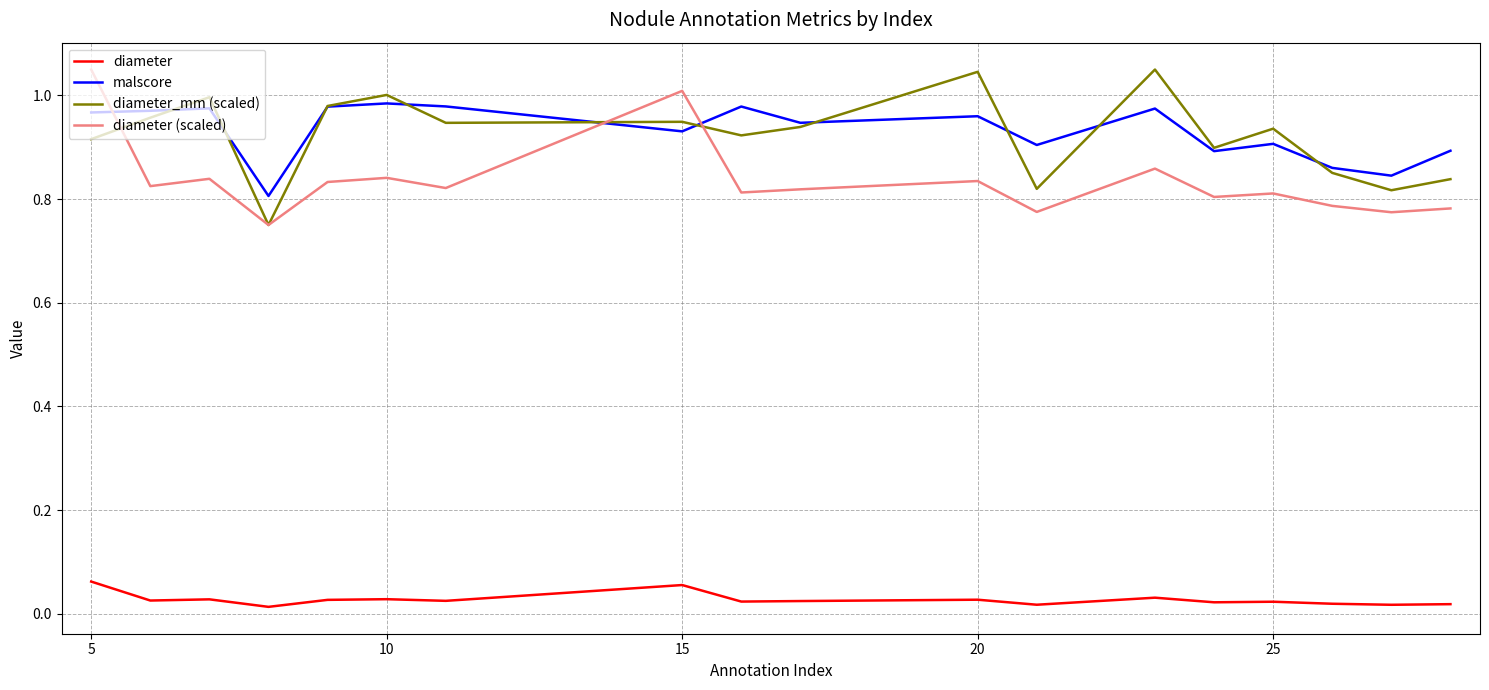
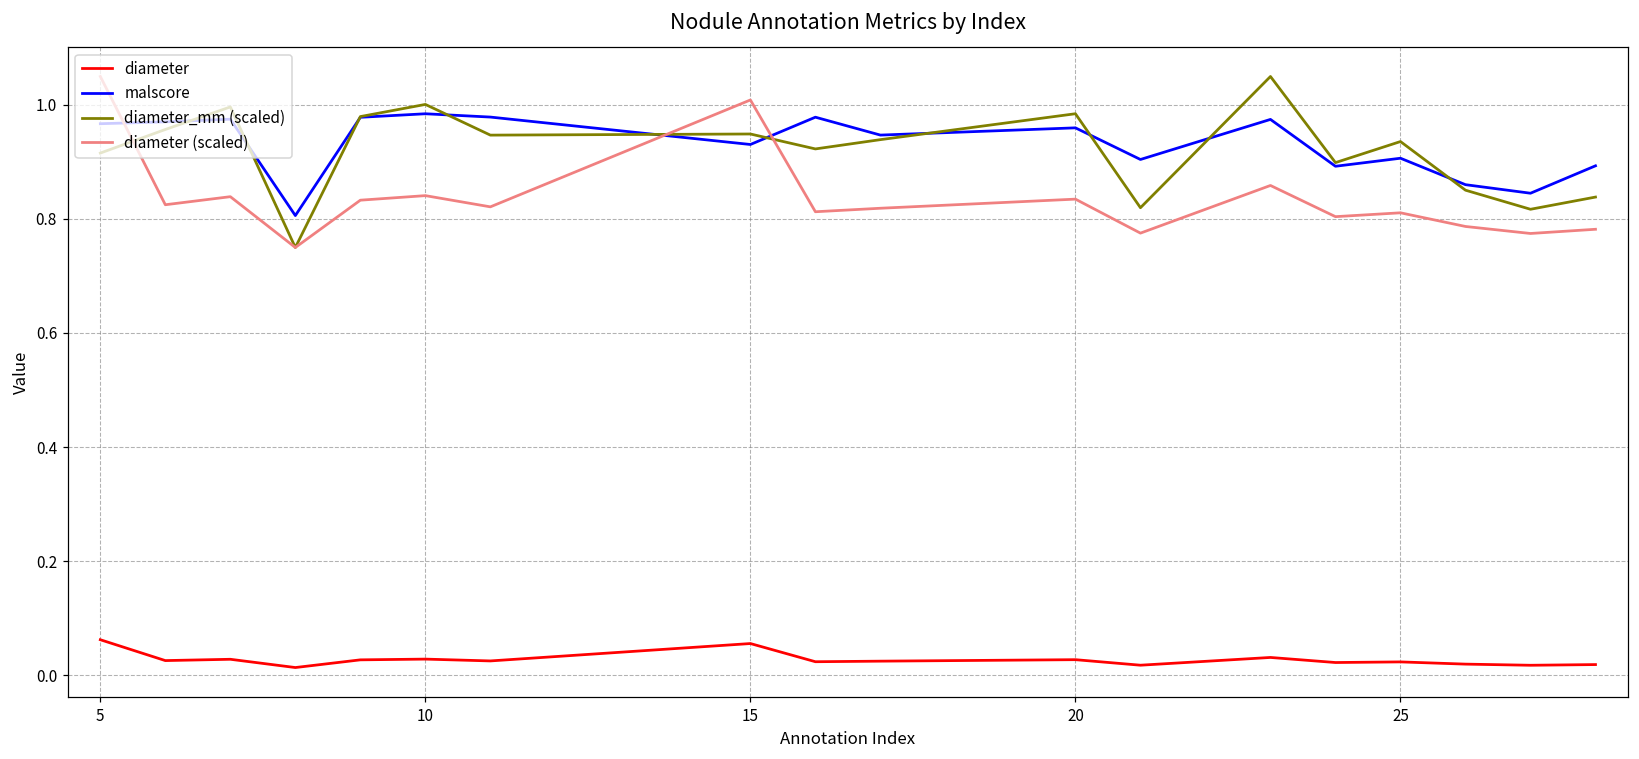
  {
    "diameter": {
      "5": 0.06,
      "10": 0.03,
      "15": 0.06,
      "20": 0.03,
      "25": 0.02
    },
    "malscore": {
      "10": 0.98,
      "15": 0.93,
      "20": 0.96,
      "25": 0.91
    },
    "diameter_mm (scaled)": {
      "5": 0.92,
      "10": 1.00,
      "15": 0.95,
-     "20": 1.05,
+     "20": 0.98,
      "25": 0.94
    },
    "diameter (scaled)": {
      "10": 0.84,
      "15": 1.01,
      "20": 0.83,
      "25": 0.81
    }
  }
